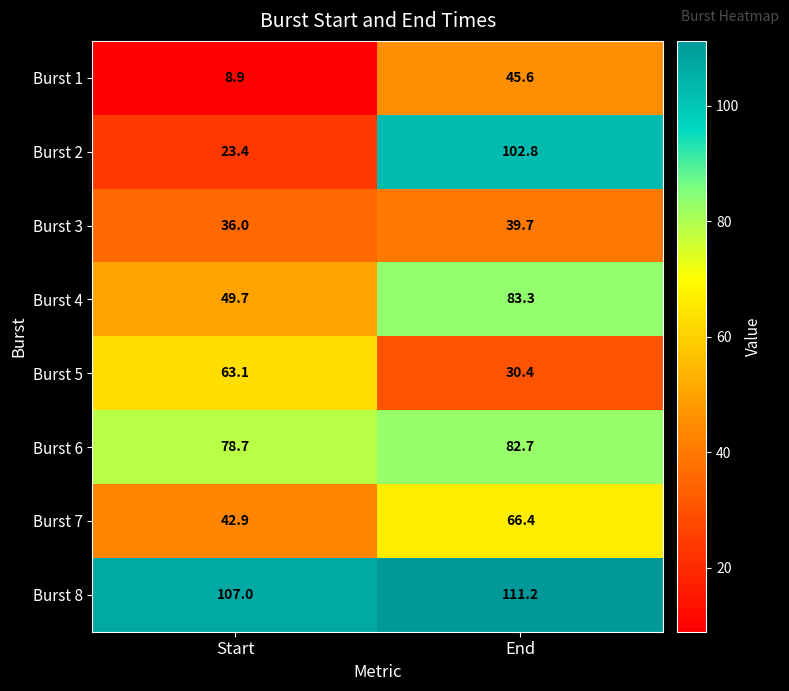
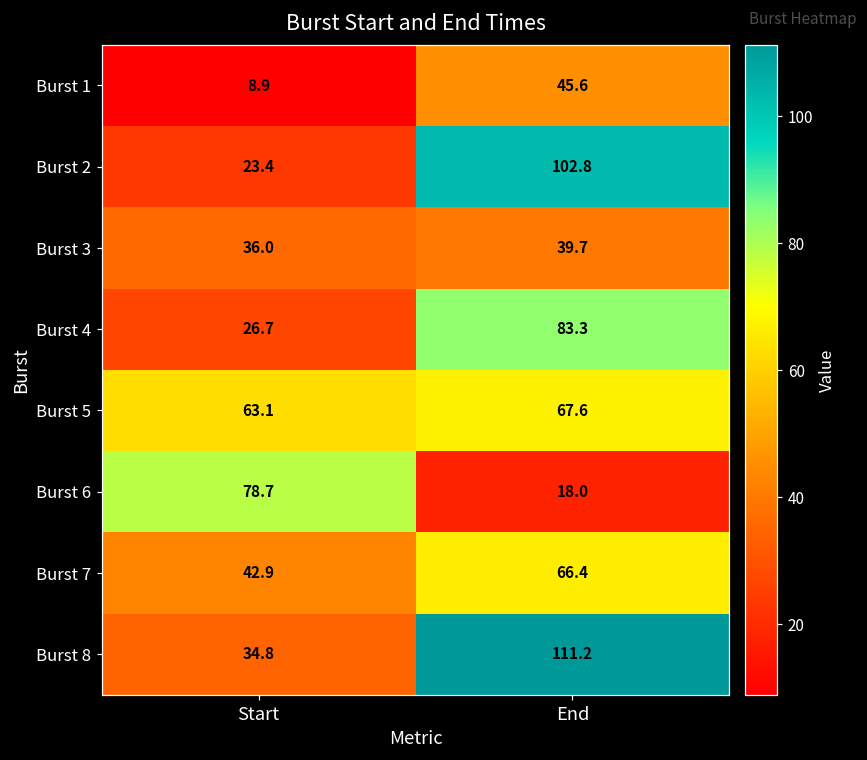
  {
    "Burst 1": {
      "Start": 8.9,
      "End": 45.6
    },
    "Burst 2": {
      "Start": 23.4,
      "End": 102.8
    },
    "Burst 3": {
      "Start": 36.0,
      "End": 39.7
    },
    "Burst 4": {
-     "Start": 49.7,
+     "Start": 26.7,
      "End": 83.3
    },
    "Burst 5": {
      "Start": 63.1,
-     "End": 30.4
+     "End": 67.6
    },
    "Burst 6": {
      "Start": 78.7,
-     "End": 82.7
+     "End": 18.0
    },
    "Burst 7": {
      "Start": 42.9,
      "End": 66.4
    },
    "Burst 8": {
-     "Start": 107.0,
+     "Start": 34.8,
      "End": 111.2
    }
  }
